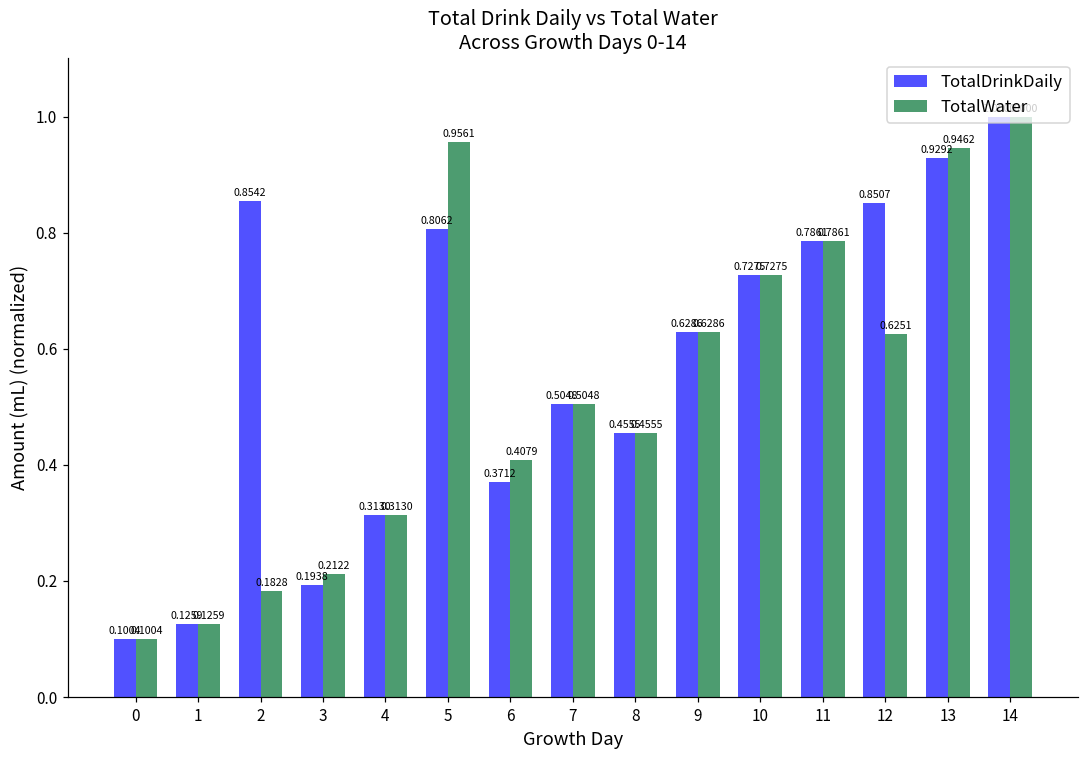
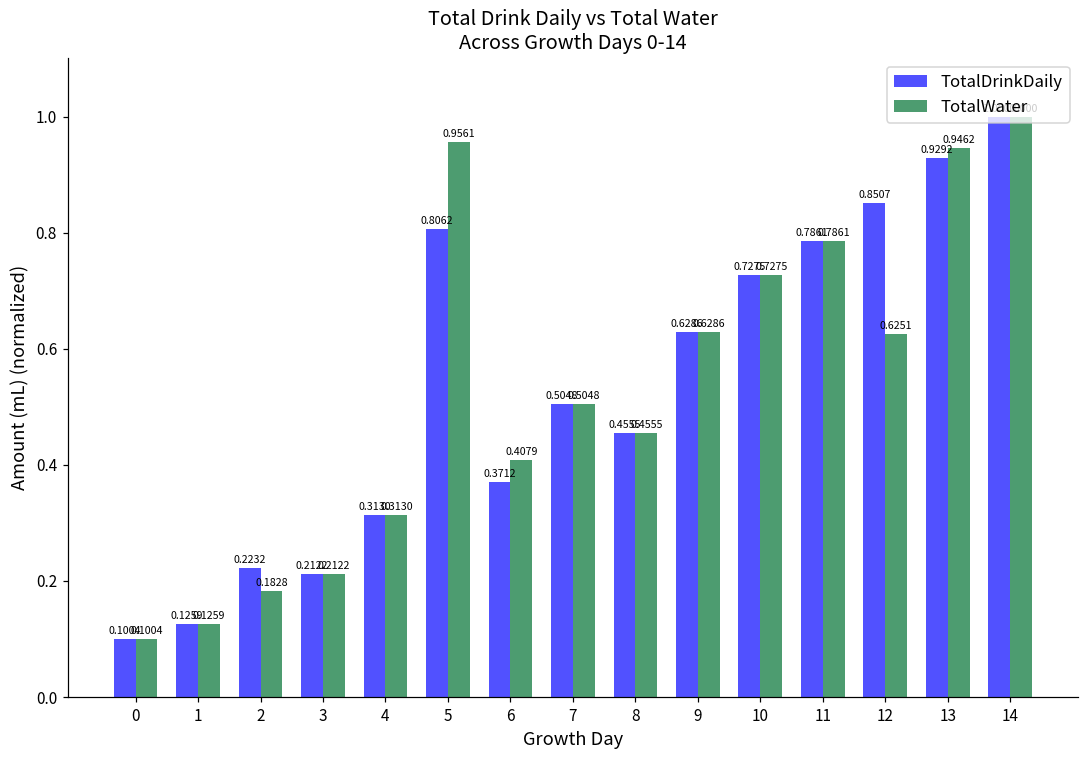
  {
    "TotalDrinkDaily": {
-     "2": 0.8542,
-     "3": 0.1938,
+     "2": 0.2232,
+     "3": 0.2122,
      "5": 0.8062,
      "6": 0.3712,
      "12": 0.8507,
      "13": 0.9292
    },
    "TotalWater": {
      "2": 0.1828,
      "5": 0.9561,
      "6": 0.4079,
      "12": 0.6251,
      "13": 0.9462
    }
  }
